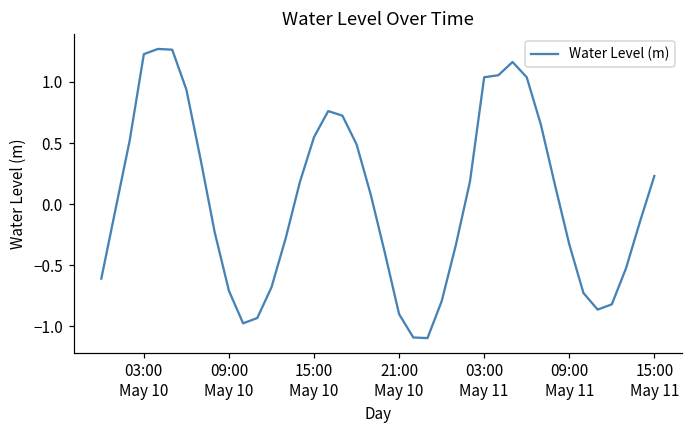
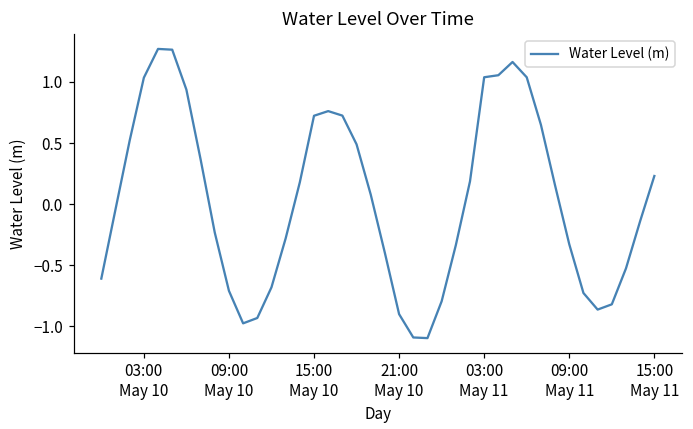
  {
-   "03:00 May 10": 1.23,
+   "03:00 May 10": 1.03,
    "09:00 May 10": -0.71,
-   "15:00 May 10": 0.55,
+   "15:00 May 10": 0.72,
    "21:00 May 10": -0.90,
    "03:00 May 11": 1.04,
    "09:00 May 11": -0.33,
    "15:00 May 11": 0.23
  }
